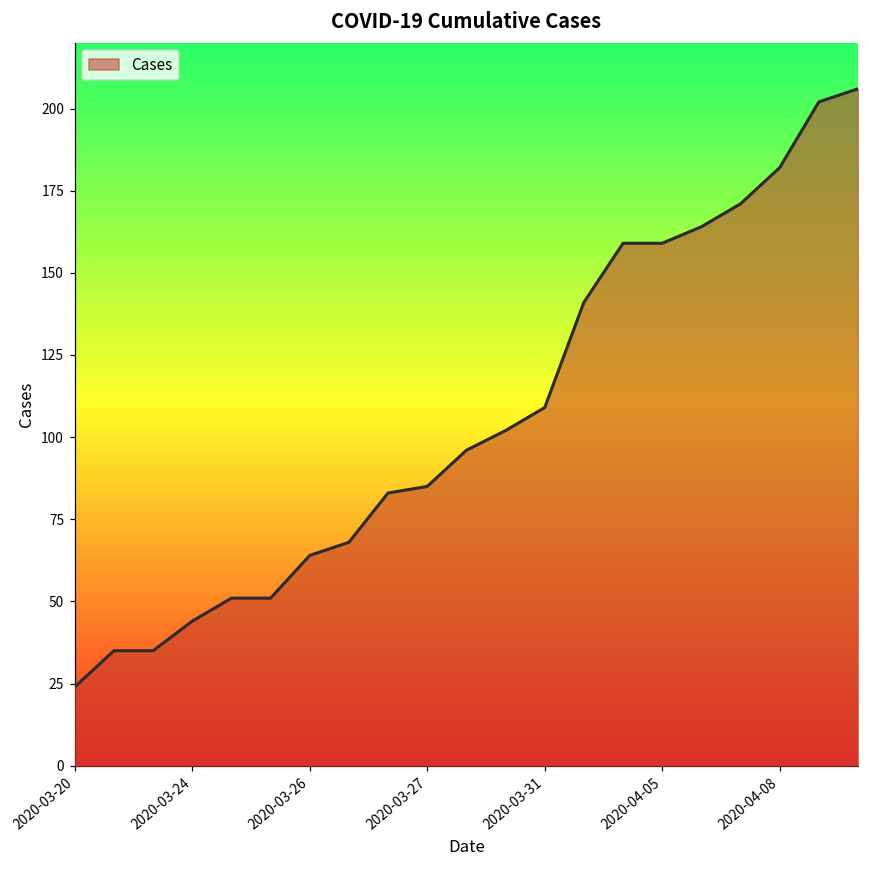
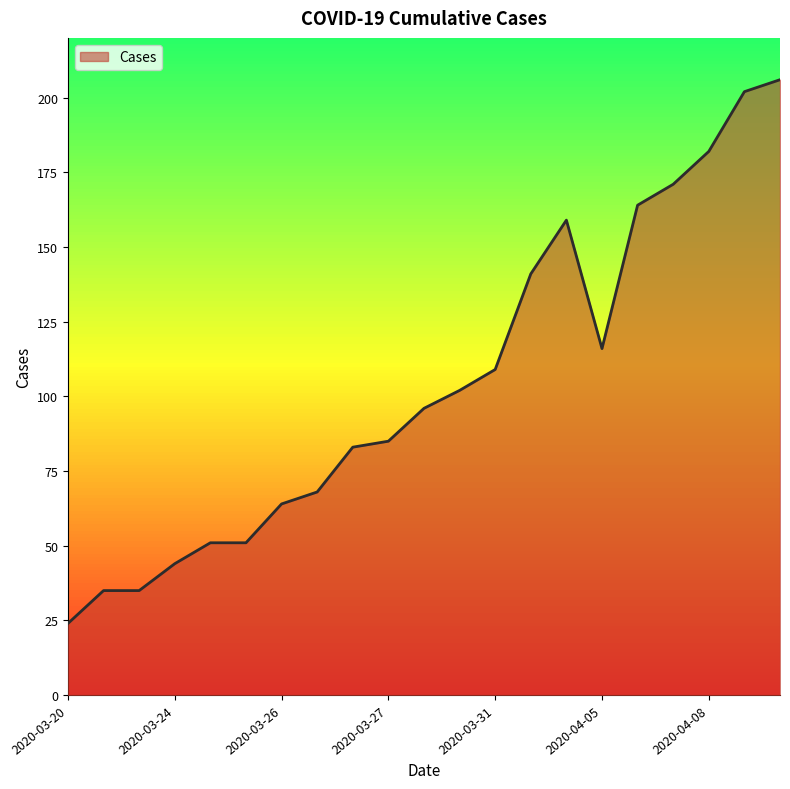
  {
    "2020-03-20": 24,
    "2020-03-26": 64,
-   "2020-04-05": 159,
+   "2020-04-05": 116,
    "2020-04-08": 182
  }
